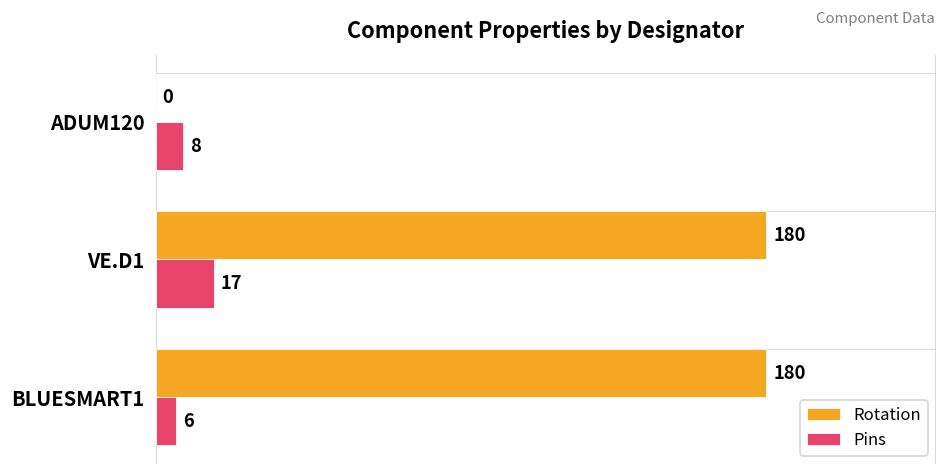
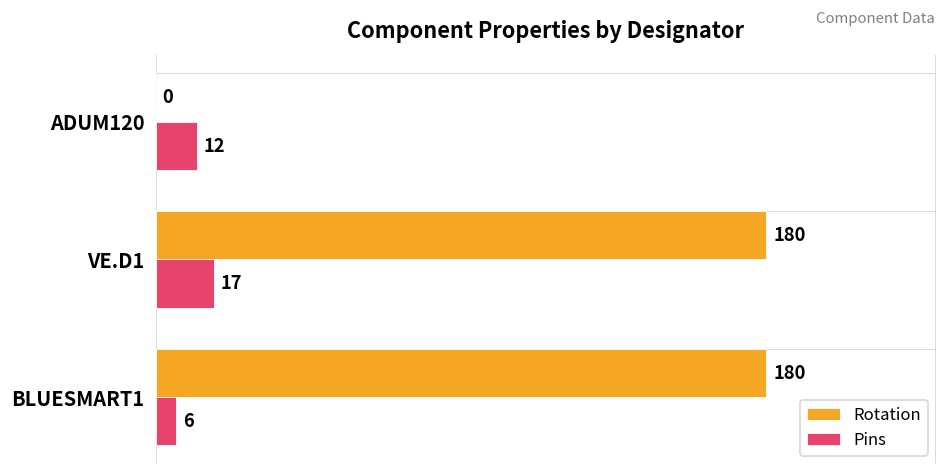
  {
    "Rotation": {
      "ADUM120": 0,
      "VE.D1": 180,
      "BLUESMART1": 180
    },
    "Pins": {
-     "ADUM120": 8,
+     "ADUM120": 12,
      "VE.D1": 17,
      "BLUESMART1": 6
    }
  }
